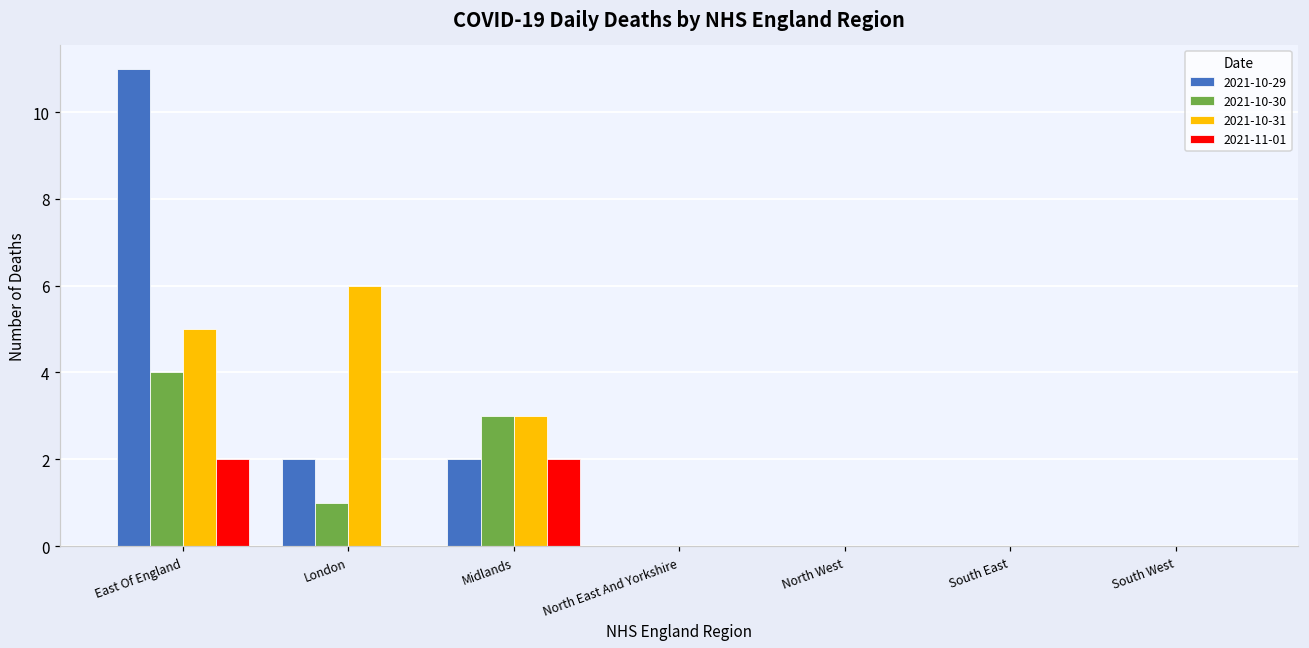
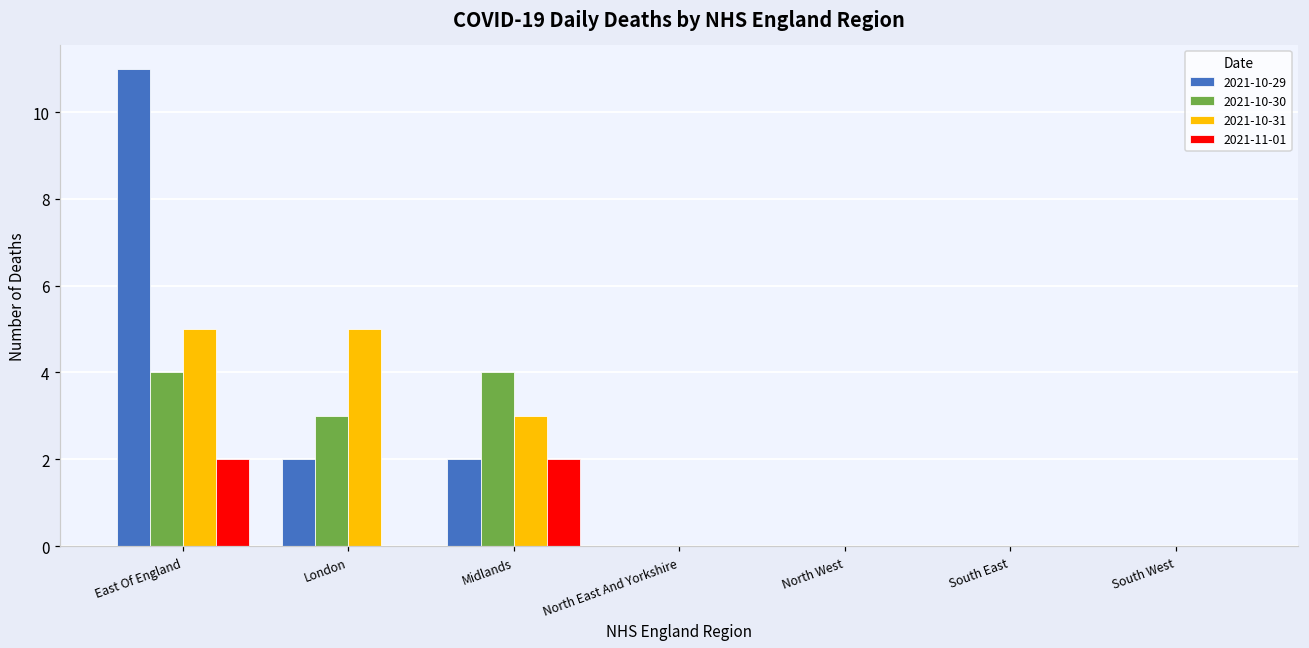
  {
    "2021-10-29": {
      "East Of England": 11,
      "London": 2,
      "Midlands": 2,
      "North East And Yorkshire": 0,
      "North West": 0,
      "South East": 0,
      "South West": 0
    },
    "2021-10-30": {
      "East Of England": 4,
-     "London": 1,
-     "Midlands": 3,
+     "London": 3,
+     "Midlands": 4,
      "North East And Yorkshire": 0,
      "North West": 0,
      "South East": 0,
      "South West": 0
    },
    "2021-10-31": {
      "East Of England": 5,
-     "London": 6,
+     "London": 5,
      "Midlands": 3,
      "North East And Yorkshire": 0,
      "North West": 0,
      "South East": 0,
      "South West": 0
    },
    "2021-11-01": {
      "East Of England": 2,
      "London": 0,
      "Midlands": 2,
      "North East And Yorkshire": 0,
      "North West": 0,
      "South East": 0,
      "South West": 0
    }
  }
